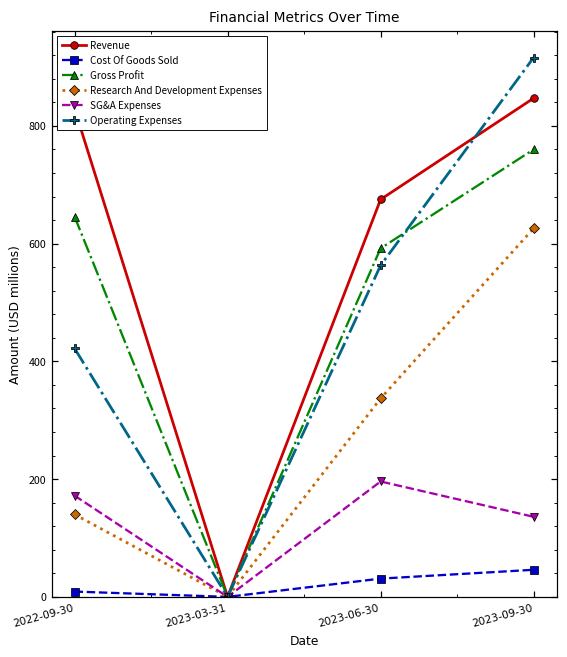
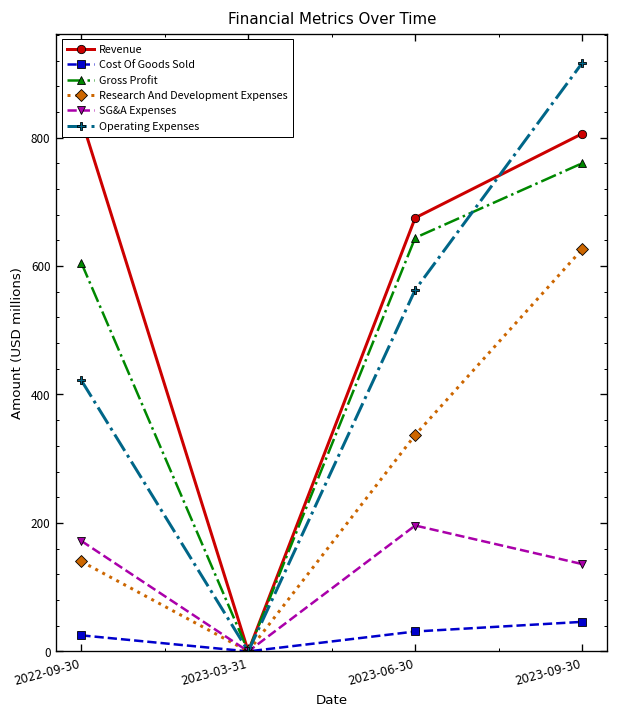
  {
    "Revenue": {
      "2023-06-30": 680,
-     "2023-09-30": 850
+     "2023-09-30": 810
    },
    "Cost Of Goods Sold": {
-     "2022-09-30": 10,
+     "2022-09-30": 30,
      "2023-06-30": 30,
      "2023-09-30": 50
    },
    "Gross Profit": {
-     "2022-09-30": 650,
-     "2023-06-30": 590,
+     "2022-09-30": 610,
+     "2023-06-30": 640,
      "2023-09-30": 760
    },
    "Research And Development Expenses": {
      "2022-09-30": 140,
      "2023-06-30": 340,
      "2023-09-30": 630
    },
    "SG&A Expenses": {
      "2022-09-30": 170,
      "2023-06-30": 200,
      "2023-09-30": 140
    },
    "Operating Expenses": {
      "2022-09-30": 420,
      "2023-06-30": 560,
      "2023-09-30": 920
    }
  }
